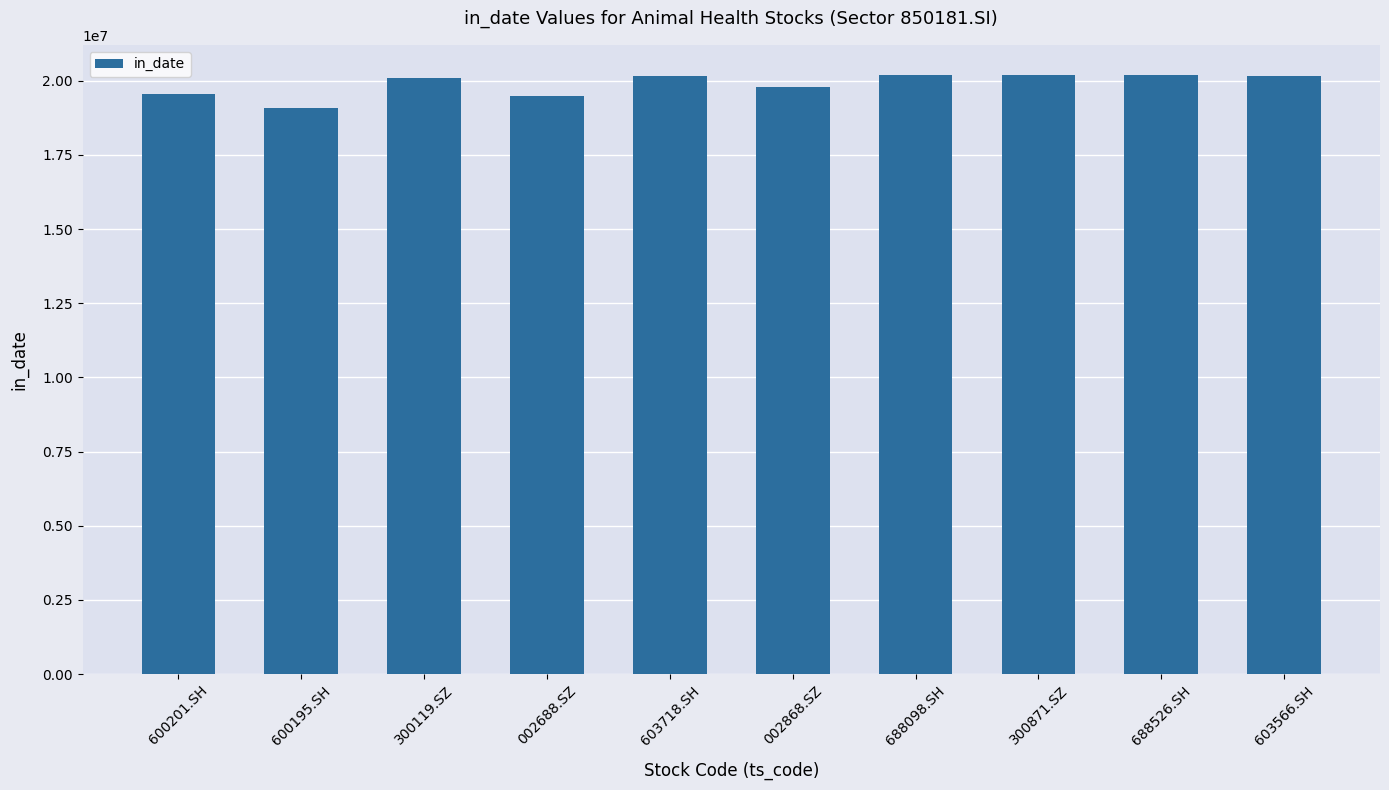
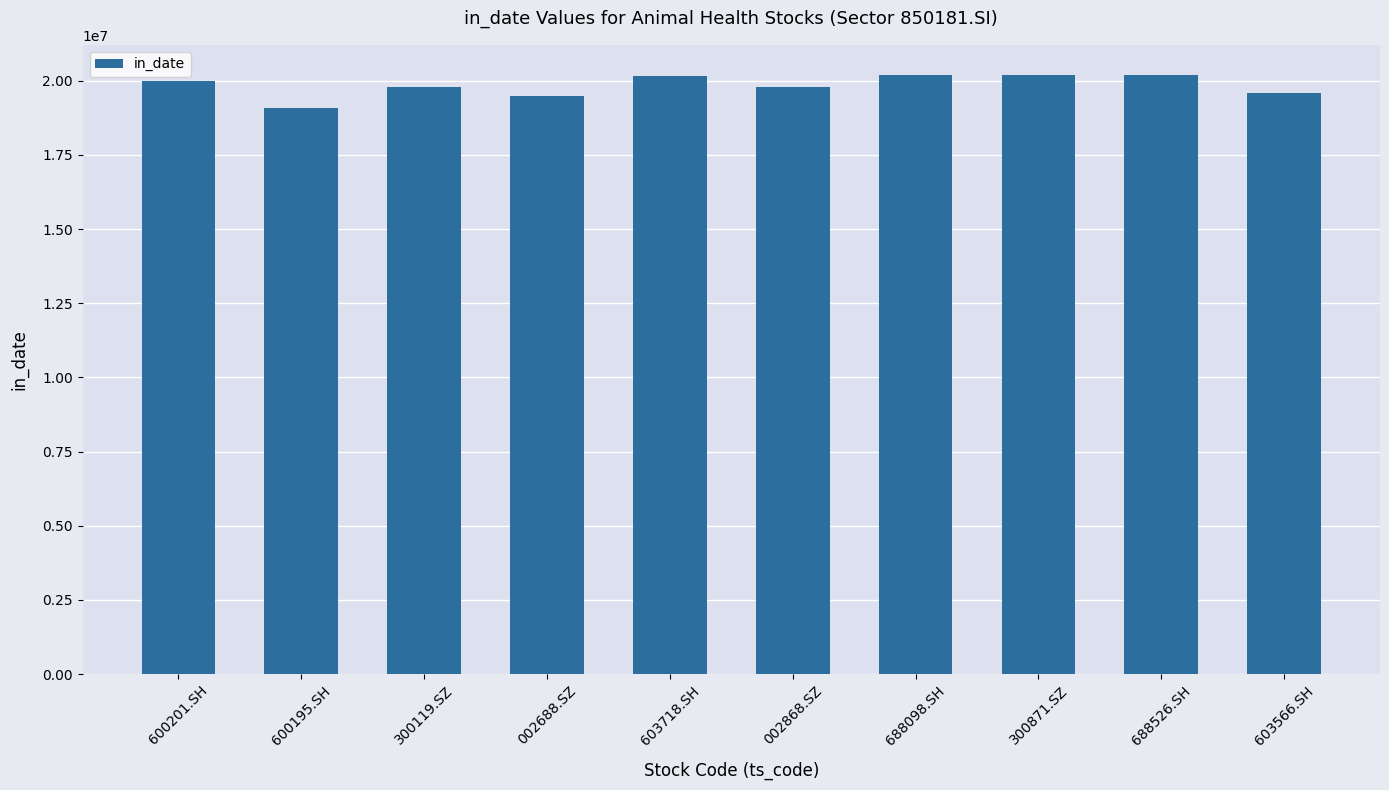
  {
-   "600201.SH": 19600000,
+   "600201.SH": 20000000,
    "600195.SH": 19100000,
-   "300119.SZ": 20100000,
+   "300119.SZ": 19800000,
    "002688.SZ": 19500000,
    "603718.SH": 20200000,
    "002868.SZ": 19800000,
    "688098.SH": 20200000,
    "300871.SZ": 20200000,
    "688526.SH": 20200000,
-   "603566.SH": 20200000
+   "603566.SH": 19600000
  }
